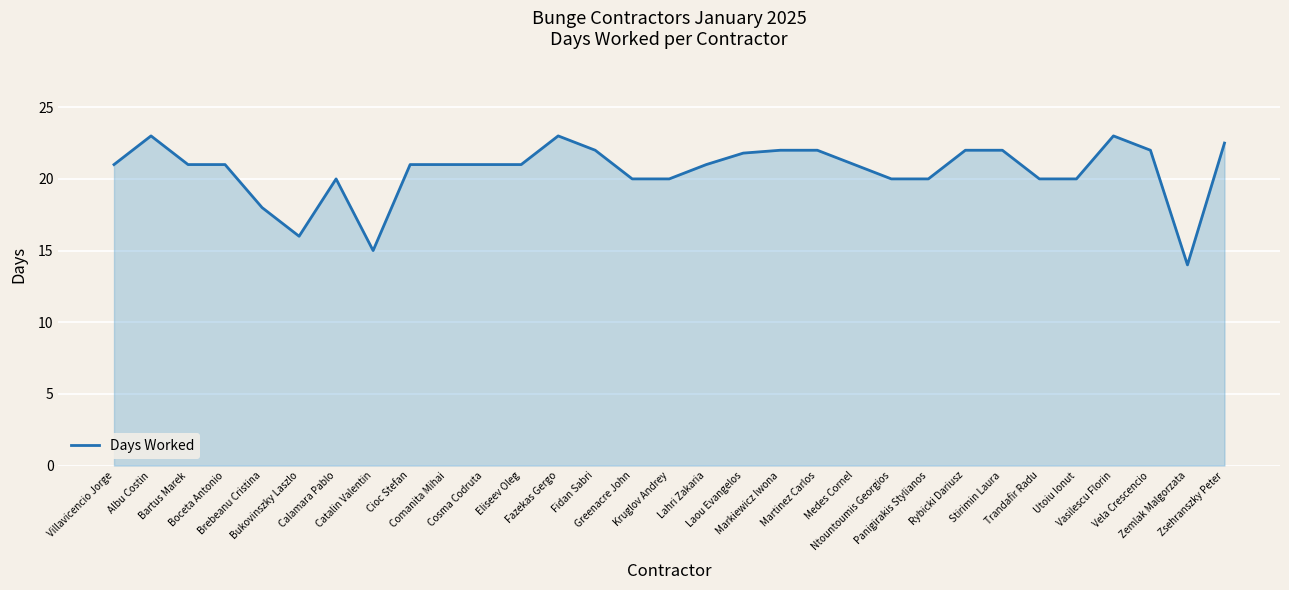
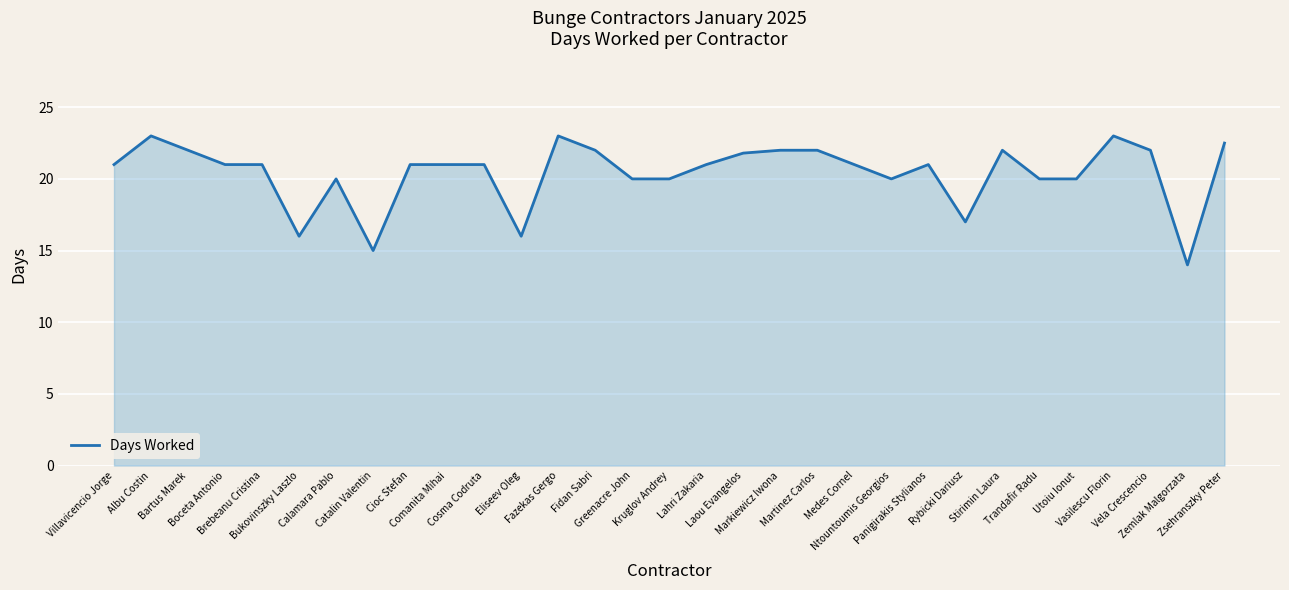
  {
    "Villavicencio Jorge": 21,
    "Albu Costin": 23,
-   "Bartus Marek": 21,
+   "Bartus Marek": 22,
    "Boceta Antonio": 21,
-   "Brebeanu Cristina": 18,
+   "Brebeanu Cristina": 21,
    "Bukovinszky Laszlo": 16,
    "Calamara Pablo": 20,
    "Catalin Valentin": 15,
    "Cioc Stefan": 21,
    "Comanita Mihai": 21,
    "Cosma Codruta": 21,
-   "Eliseev Oleg": 21,
+   "Eliseev Oleg": 16,
    "Fazekas Gergo": 23,
    "Fidan Sabri": 22,
    "Greenacre John": 20,
    "Kruglov Andrey": 20,
    "Lahri Zakaria": 21,
    "Laou Evangelos": 21.8,
    "Markiewicz Iwona": 22,
    "Martinez Carlos": 22,
    "Medes Cornel": 21,
    "Ntountoumis Georgios": 20,
-   "Panigirakis Stylianos": 20,
-   "Rybicki Dariusz": 22,
+   "Panigirakis Stylianos": 21,
+   "Rybicki Dariusz": 17,
    "Stirimin Laura": 22,
    "Trandafir Radu": 20,
    "Utoiu Ionut": 20,
    "Vasilescu Florin": 23,
    "Vela Crescencio": 22,
    "Zemlak Malgorzata": 14,
    "Zsehranszky Peter": 22.5
  }
